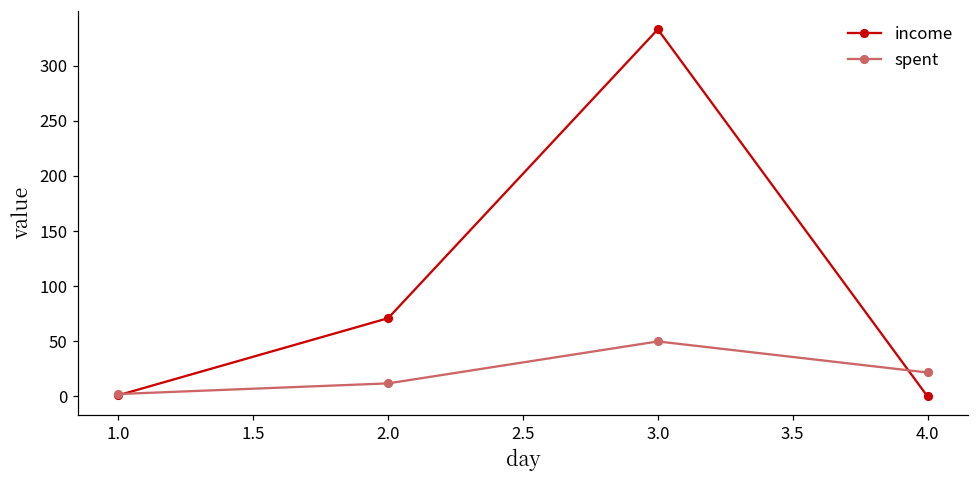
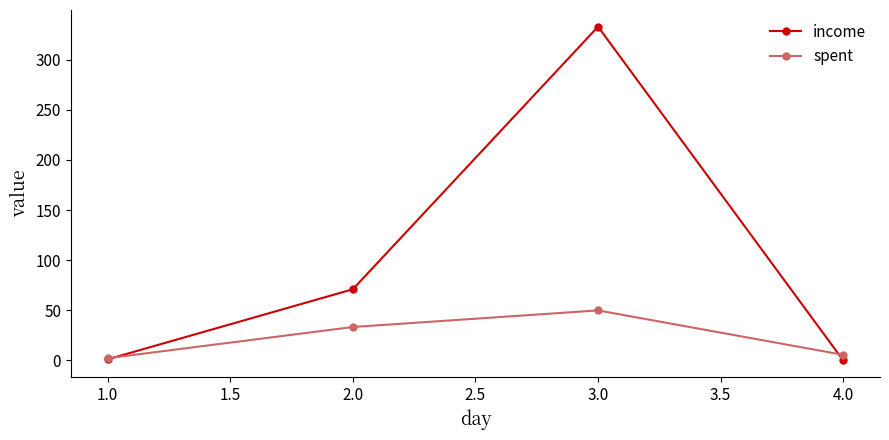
  {
    "income": {
      "2.0": 71,
      "3.0": 333,
      "4.0": 0
    },
    "spent": {
-     "2.0": 12,
+     "2.0": 33,
      "3.0": 50,
-     "4.0": 22
+     "4.0": 6
    }
  }
